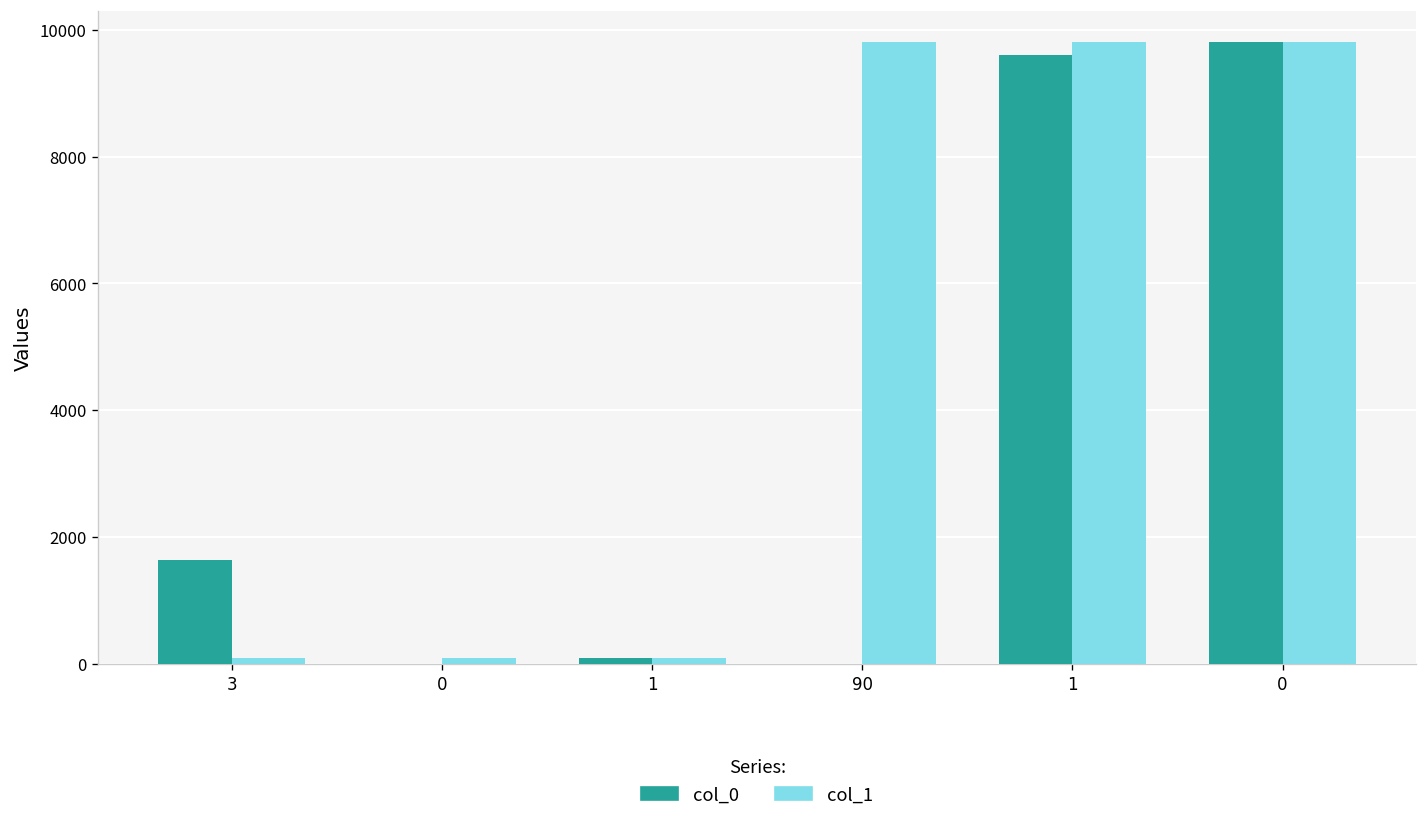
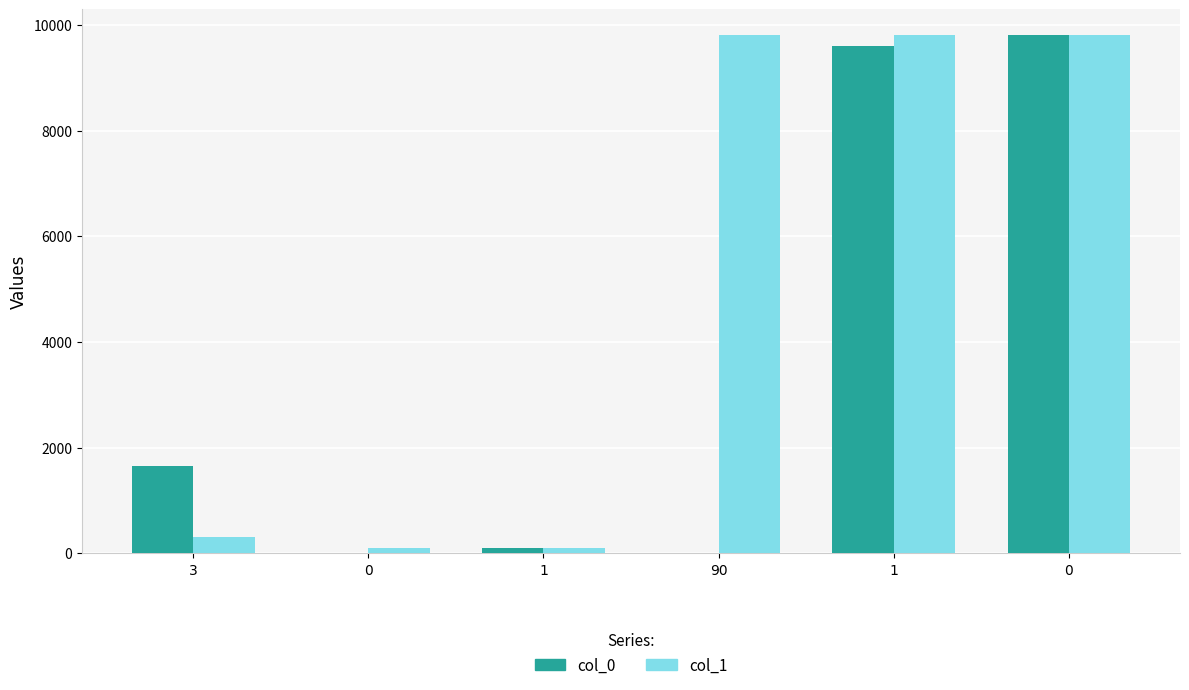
  {
    "col_0": {
      "3": 1600,
      "90": 0
    },
    "col_1": {
-     "3": 100,
+     "3": 300,
      "90": 9800
    }
  }
